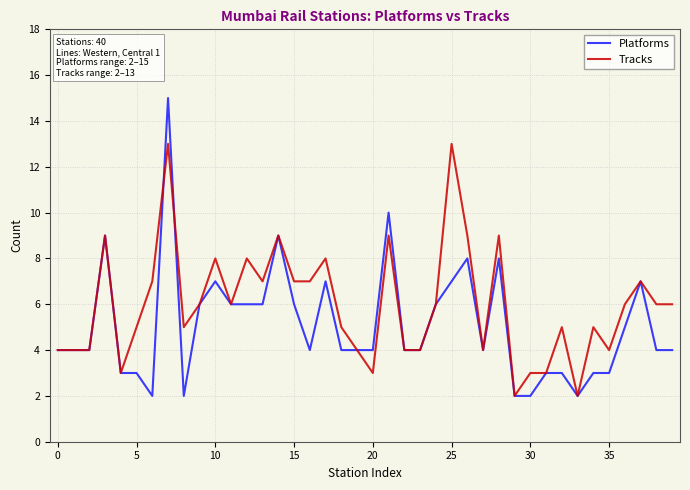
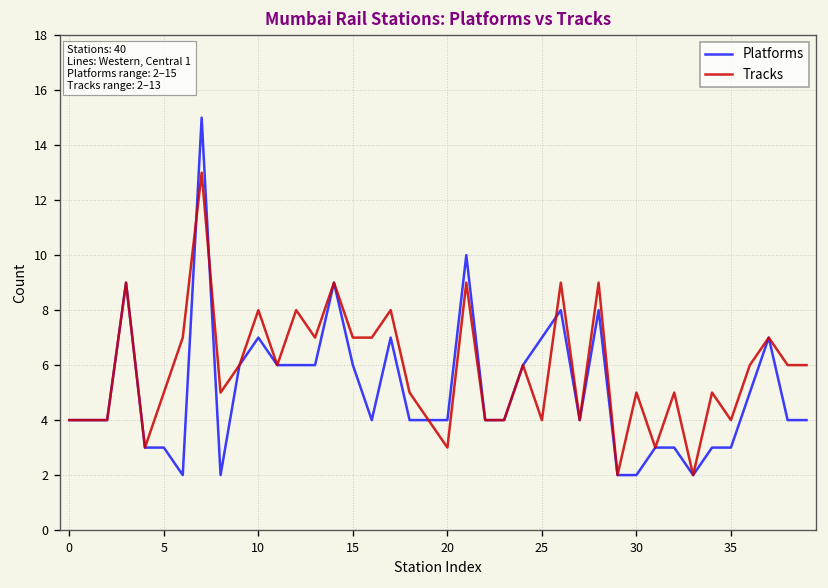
  {
    "Platforms": {
      "5": 3,
      "10": 7,
      "15": 6,
      "20": 4,
      "25": 7,
      "30": 2,
      "35": 3
    },
    "Tracks": {
      "5": 5,
      "10": 8,
      "15": 7,
      "20": 3,
-     "25": 13,
-     "30": 3,
+     "25": 4,
+     "30": 5,
      "35": 4
    }
  }
